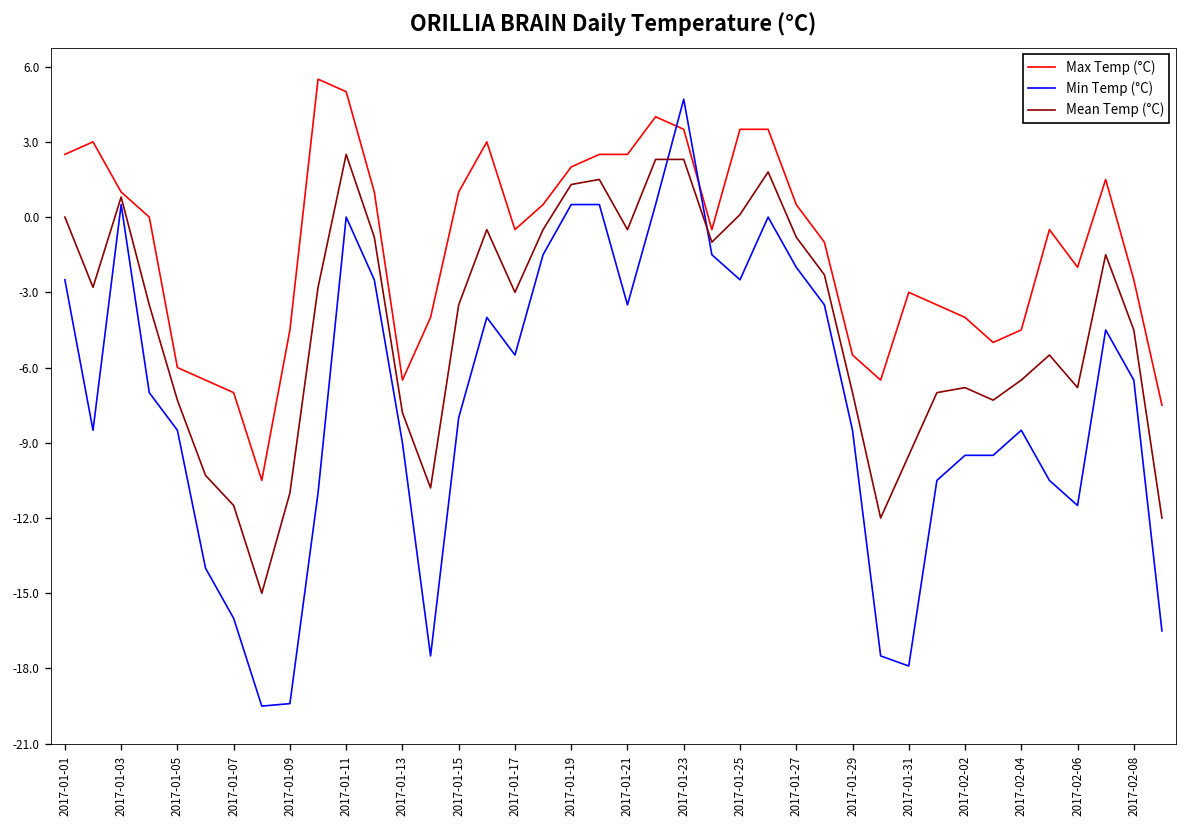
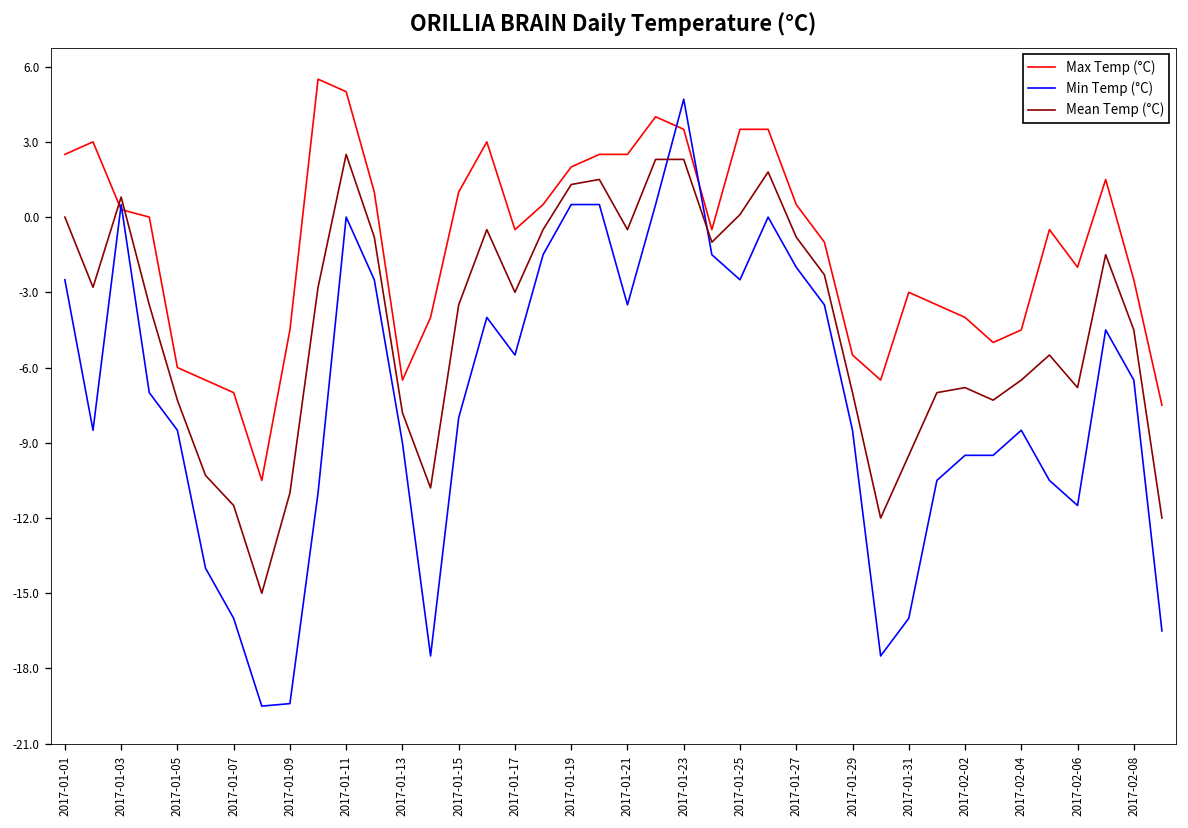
  {
    "Max Temp (°C)": {
      "2017-01-01": 2.5,
-     "2017-01-03": 1.0,
+     "2017-01-03": 0.3,
      "2017-01-05": -6.0,
      "2017-01-07": -7.0,
      "2017-01-09": -4.5,
      "2017-01-11": 5.0,
      "2017-01-13": -6.5,
      "2017-01-15": 1.0,
      "2017-01-17": -0.5,
      "2017-01-19": 2.0,
      "2017-01-21": 2.5,
      "2017-01-23": 3.5,
      "2017-01-25": 3.5,
      "2017-01-27": 0.5,
      "2017-01-29": -5.5,
      "2017-01-31": -3.0,
      "2017-02-02": -4.0,
      "2017-02-04": -4.5,
      "2017-02-06": -2.0,
      "2017-02-08": -2.5
    },
    "Min Temp (°C)": {
      "2017-01-01": -2.5,
      "2017-01-03": 0.5,
      "2017-01-05": -8.5,
      "2017-01-07": -16.0,
      "2017-01-09": -19.4,
      "2017-01-11": 0.0,
      "2017-01-13": -9.0,
      "2017-01-15": -8.0,
      "2017-01-17": -5.5,
      "2017-01-19": 0.5,
      "2017-01-21": -3.5,
      "2017-01-23": 4.7,
      "2017-01-25": -2.5,
      "2017-01-27": -2.0,
      "2017-01-29": -8.5,
-     "2017-01-31": -17.9,
+     "2017-01-31": -16.0,
      "2017-02-02": -9.5,
      "2017-02-04": -8.5,
      "2017-02-06": -11.5,
      "2017-02-08": -6.5
    },
    "Mean Temp (°C)": {
      "2017-01-01": 0.0,
      "2017-01-03": 0.8,
      "2017-01-05": -7.3,
      "2017-01-07": -11.5,
      "2017-01-09": -11.0,
      "2017-01-11": 2.5,
      "2017-01-13": -7.8,
      "2017-01-15": -3.5,
      "2017-01-17": -3.0,
      "2017-01-19": 1.3,
      "2017-01-21": -0.5,
      "2017-01-23": 2.3,
      "2017-01-25": 0.1,
      "2017-01-27": -0.8,
      "2017-01-29": -7.0,
      "2017-01-31": -9.5,
      "2017-02-02": -6.8,
      "2017-02-04": -6.5,
      "2017-02-06": -6.8,
      "2017-02-08": -4.5
    }
  }
